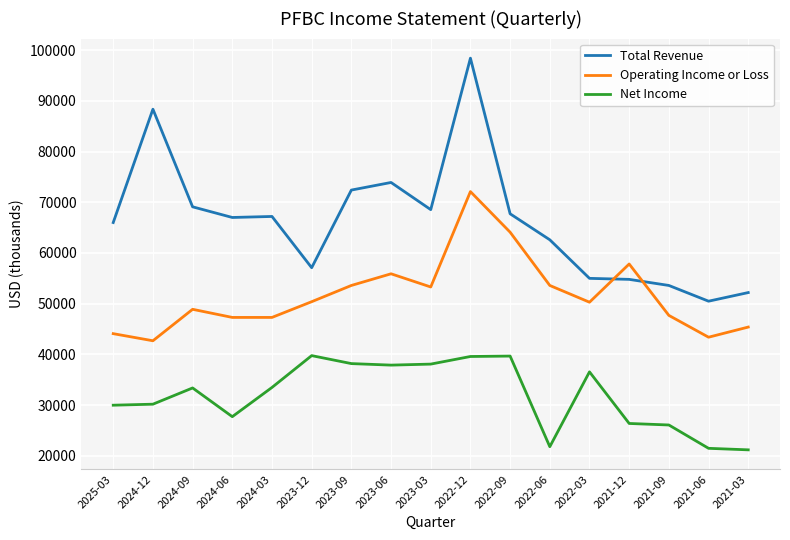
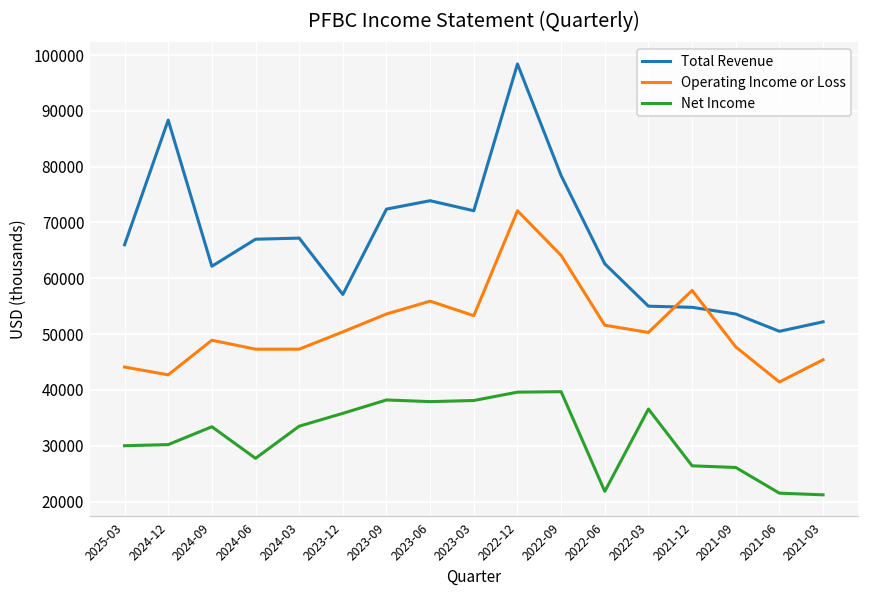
  {
    "Total Revenue": {
      "2025-03": 66000,
      "2024-12": 88000,
-     "2024-09": 69000,
+     "2024-09": 62000,
      "2024-06": 67000,
      "2024-03": 67000,
      "2023-12": 57000,
      "2023-09": 72000,
      "2023-06": 74000,
-     "2023-03": 69000,
+     "2023-03": 72000,
      "2022-12": 98000,
-     "2022-09": 68000,
+     "2022-09": 78000,
      "2022-06": 63000,
      "2022-03": 55000,
      "2021-12": 55000,
      "2021-09": 54000,
      "2021-06": 51000,
      "2021-03": 52000
    },
    "Operating Income or Loss": {
      "2025-03": 44000,
      "2024-12": 43000,
      "2024-09": 49000,
      "2024-06": 47000,
      "2024-03": 47000,
      "2023-12": 50000,
      "2023-09": 54000,
      "2023-06": 56000,
      "2023-03": 53000,
      "2022-12": 72000,
      "2022-09": 64000,
-     "2022-06": 54000,
+     "2022-06": 52000,
      "2022-03": 50000,
      "2021-12": 58000,
      "2021-09": 48000,
-     "2021-06": 43000,
+     "2021-06": 41000,
      "2021-03": 45000
    },
    "Net Income": {
      "2025-03": 30000,
      "2024-12": 30000,
      "2024-09": 33000,
      "2024-06": 28000,
      "2024-03": 34000,
-     "2023-12": 40000,
+     "2023-12": 36000,
      "2023-09": 38000,
      "2023-06": 38000,
      "2023-03": 38000,
      "2022-12": 40000,
      "2022-09": 40000,
      "2022-06": 22000,
      "2022-03": 37000,
      "2021-12": 26000,
      "2021-09": 26000,
      "2021-06": 22000,
      "2021-03": 21000
    }
  }
